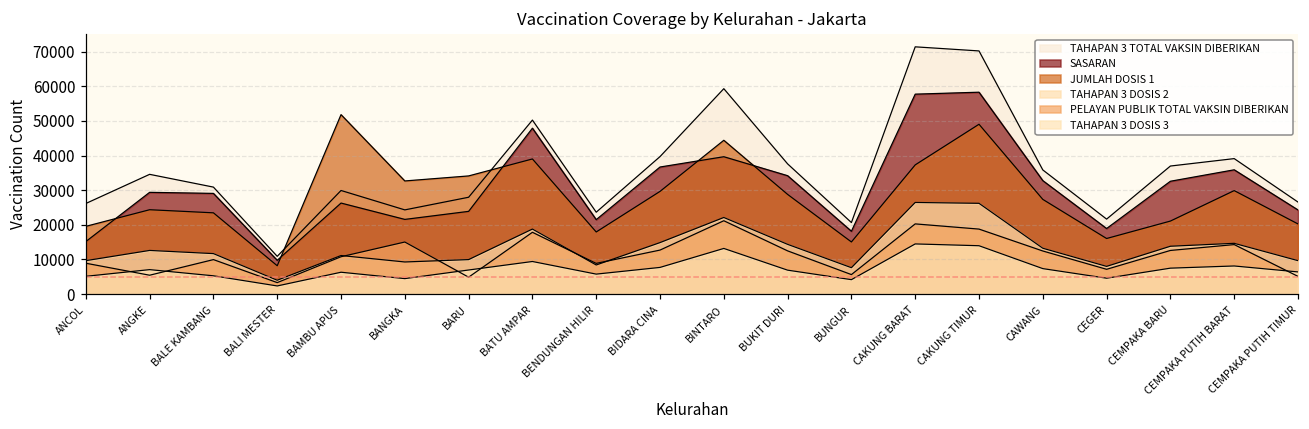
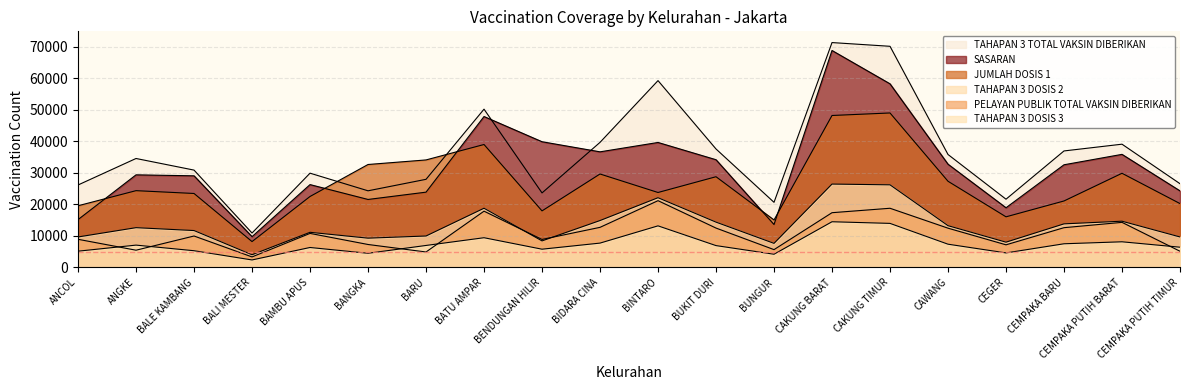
  {
    "SASARAN": {
      "ANCOL": 15000,
      "ANGKE": 29000,
      "BALE KAMBANG": 29000,
      "BALI MESTER": 10000,
      "BAMBU APUS": 26000,
      "BANGKA": 22000,
      "BARU": 24000,
      "BATU AMPAR": 48000,
-     "BENDUNGAN HILIR": 21000,
+     "BENDUNGAN HILIR": 40000,
      "BIDARA CINA": 37000,
      "BINTARO": 40000,
      "BUKIT DURI": 34000,
-     "BUNGUR": 18000,
-     "CAKUNG BARAT": 58000,
+     "BUNGUR": 14000,
+     "CAKUNG BARAT": 69000,
      "CAKUNG TIMUR": 58000,
      "CAWANG": 33000,
      "CEGER": 19000,
      "CEMPAKA BARU": 33000,
      "CEMPAKA PUTIH BARAT": 36000,
      "CEMPAKA PUTIH TIMUR": 24000
    },
    "JUMLAH DOSIS 1": {
      "ANCOL": 20000,
      "ANGKE": 24000,
      "BALE KAMBANG": 23000,
      "BALI MESTER": 8000,
-     "BAMBU APUS": 52000,
+     "BAMBU APUS": 23000,
      "BANGKA": 33000,
      "BARU": 34000,
      "BATU AMPAR": 39000,
      "BENDUNGAN HILIR": 18000,
      "BIDARA CINA": 30000,
-     "BINTARO": 44000,
+     "BINTARO": 24000,
      "BUKIT DURI": 29000,
      "BUNGUR": 15000,
-     "CAKUNG BARAT": 37000,
+     "CAKUNG BARAT": 48000,
      "CAKUNG TIMUR": 49000,
      "CAWANG": 27000,
      "CEGER": 16000,
      "CEMPAKA BARU": 21000,
      "CEMPAKA PUTIH BARAT": 30000,
      "CEMPAKA PUTIH TIMUR": 20000
    },
    "PELAYAN PUBLIK TOTAL VAKSIN DIBERIKAN": {
      "ANGKE": 5000,
      "BALE KAMBANG": 10000,
-     "BANGKA": 15000,
+     "BANGKA": 7000,
      "BARU": 5000,
      "BATU AMPAR": 18000,
      "BIDARA CINA": 13000,
      "BINTARO": 21000,
      "BUKIT DURI": 12000,
      "BUNGUR": 6000,
-     "CAKUNG BARAT": 20000,
+     "CAKUNG BARAT": 17000,
      "CAKUNG TIMUR": 19000,
      "CEGER": 7000,
      "CEMPAKA BARU": 13000,
      "CEMPAKA PUTIH TIMUR": 5000
    }
  }
